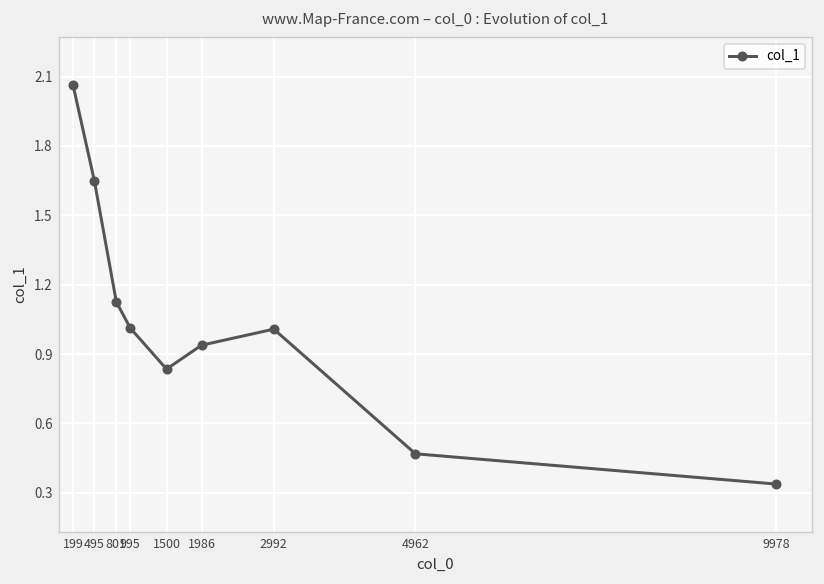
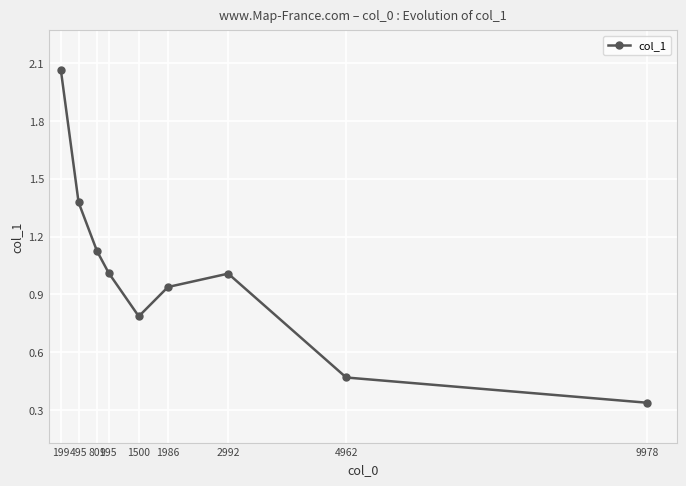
  {
    "199": 2.06,
-   "495": 1.65,
-   "1500": 0.83,
+   "495": 1.38,
+   "1500": 0.79,
    "1986": 0.94,
    "2992": 1.01,
    "4962": 0.47,
    "9978": 0.34
  }
